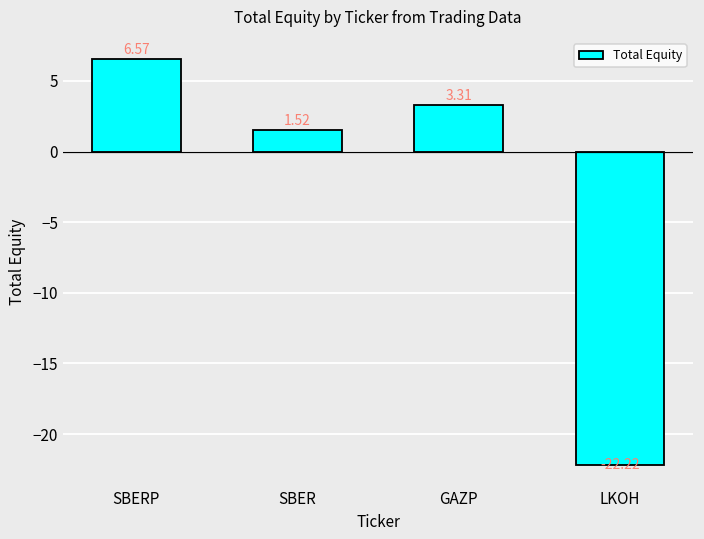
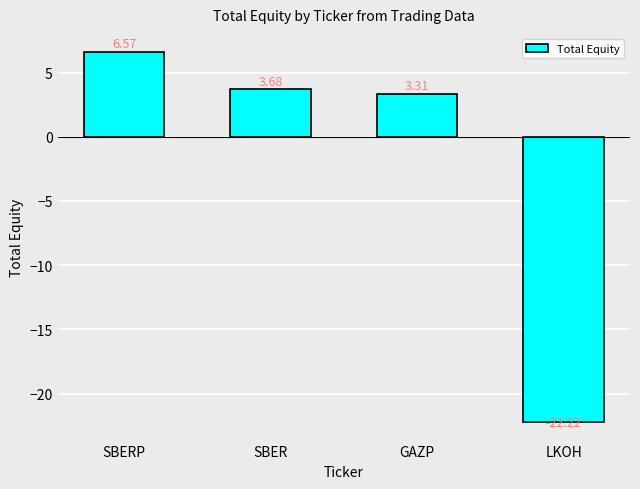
  {
    "SBERP": 6.57,
-   "SBER": 1.52,
+   "SBER": 3.68,
    "GAZP": 3.31,
    "LKOH": -22.22
  }
